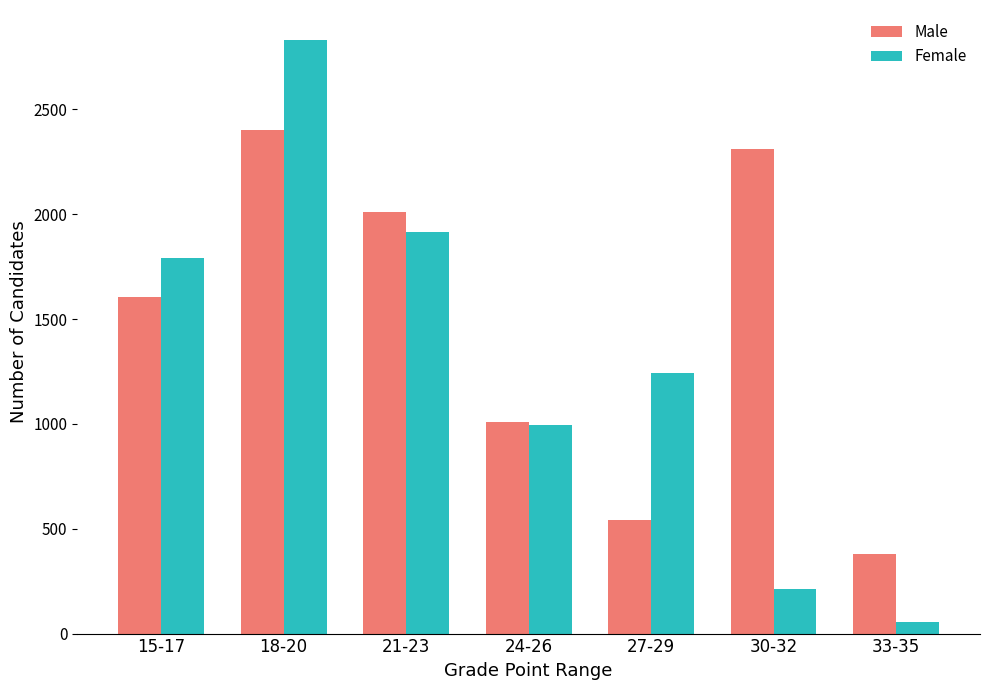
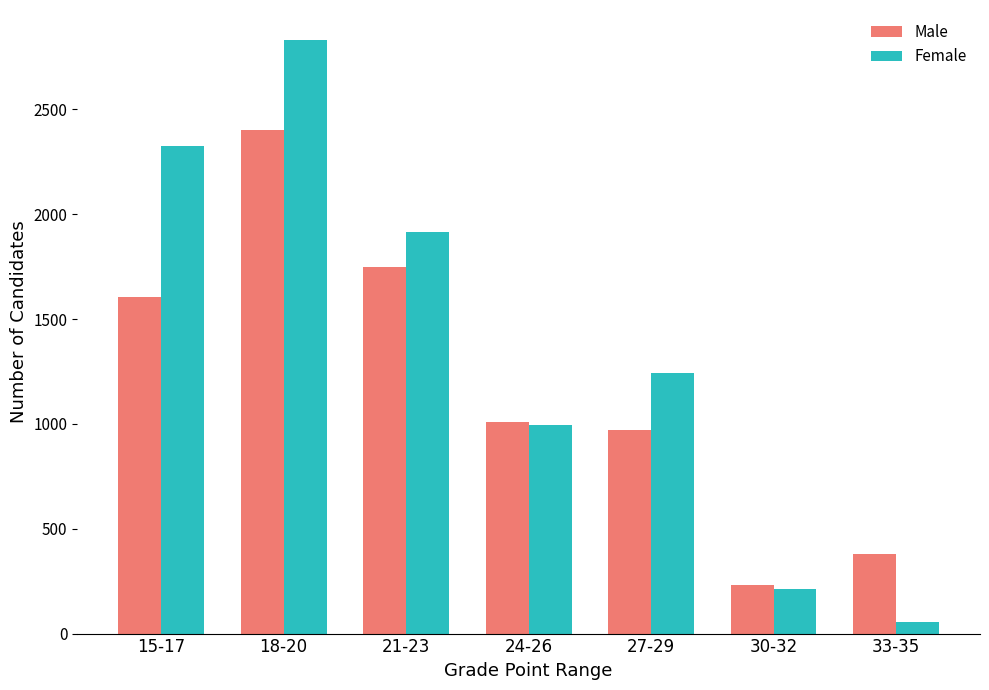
  {
    "Male": {
      "15-17": 1610,
      "18-20": 2400,
-     "21-23": 2010,
+     "21-23": 1750,
      "24-26": 1010,
-     "27-29": 540,
-     "30-32": 2310,
+     "27-29": 970,
+     "30-32": 230,
      "33-35": 380
    },
    "Female": {
-     "15-17": 1790,
+     "15-17": 2320,
      "18-20": 2830,
      "21-23": 1920,
      "24-26": 1000,
      "27-29": 1240,
      "30-32": 210,
      "33-35": 60
    }
  }
